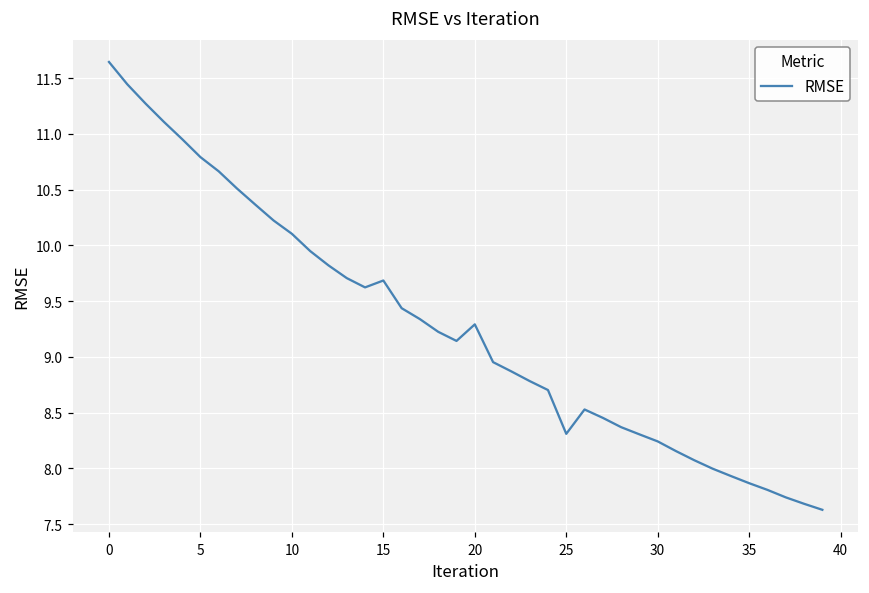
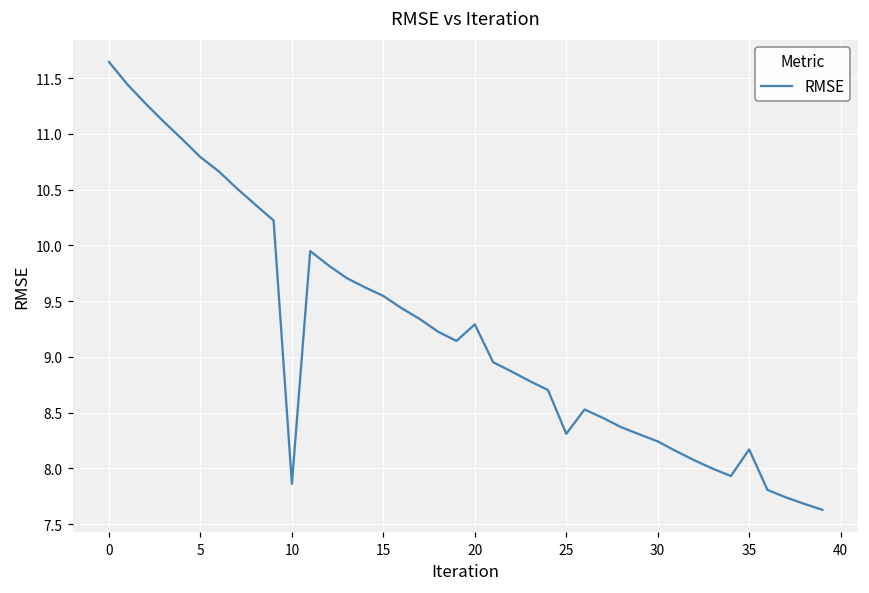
  {
    "0": 11.64,
    "5": 10.79,
-   "10": 10.10,
-   "15": 9.69,
+   "10": 7.86,
+   "15": 9.55,
    "20": 9.29,
    "25": 8.31,
    "30": 8.24,
-   "35": 7.87
+   "35": 8.17
  }
